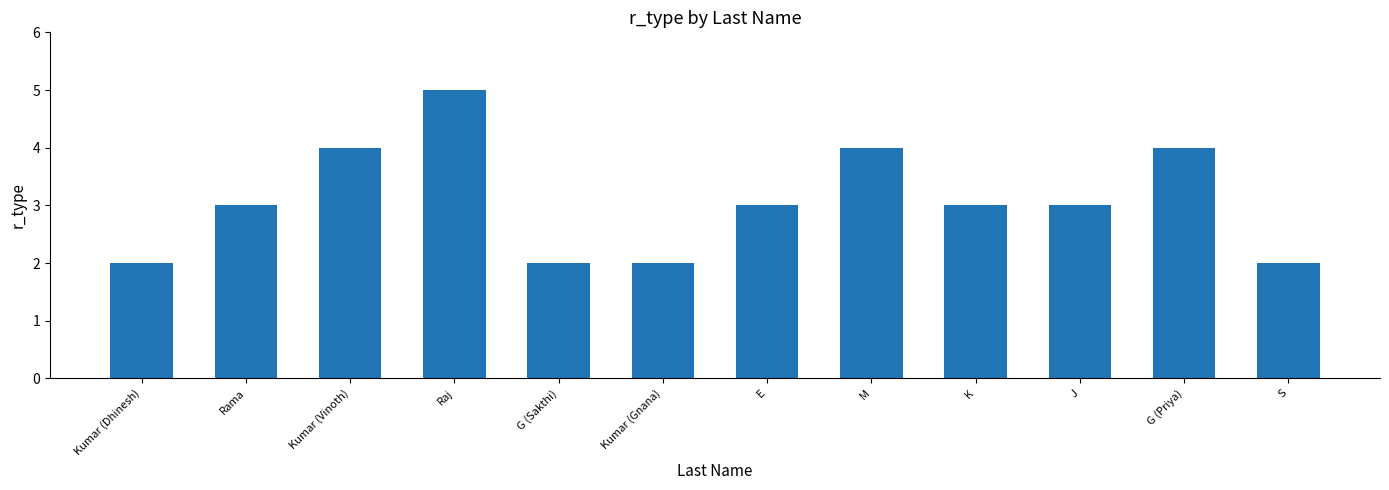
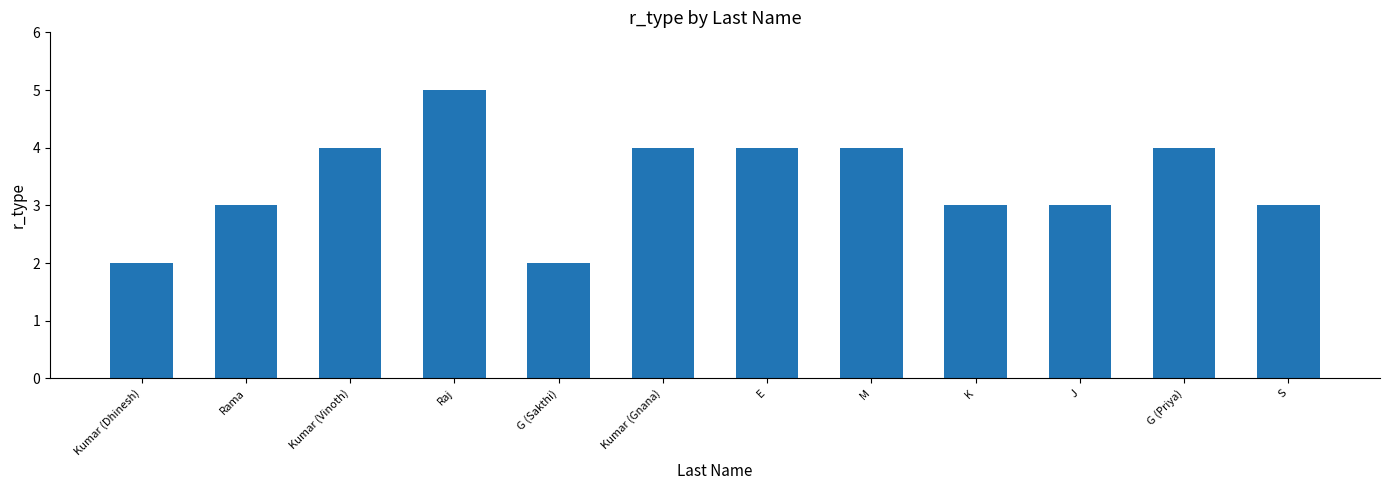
  {
    "Kumar (Dhinesh)": 2,
    "Rama": 3,
    "Kumar (Vinoth)": 4,
    "Raj": 5,
    "G (Sakthi)": 2,
-   "Kumar (Gnana)": 2,
-   "E": 3,
+   "Kumar (Gnana)": 4,
+   "E": 4,
    "M": 4,
    "K": 3,
    "J": 3,
    "G (Priya)": 4,
-   "S": 2
+   "S": 3
  }
